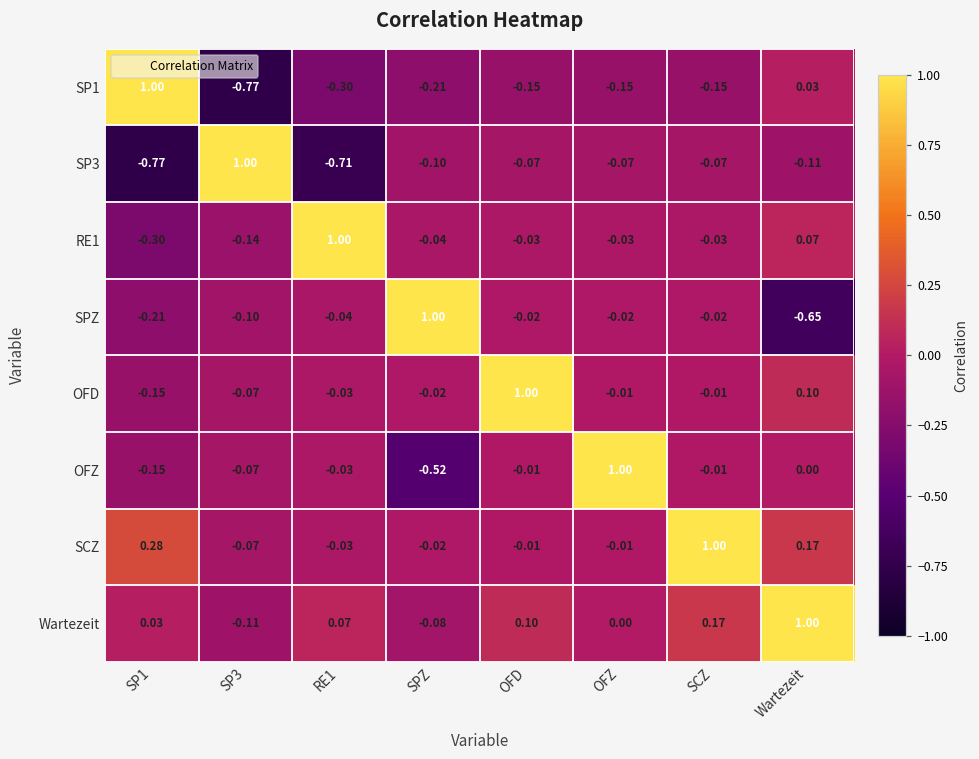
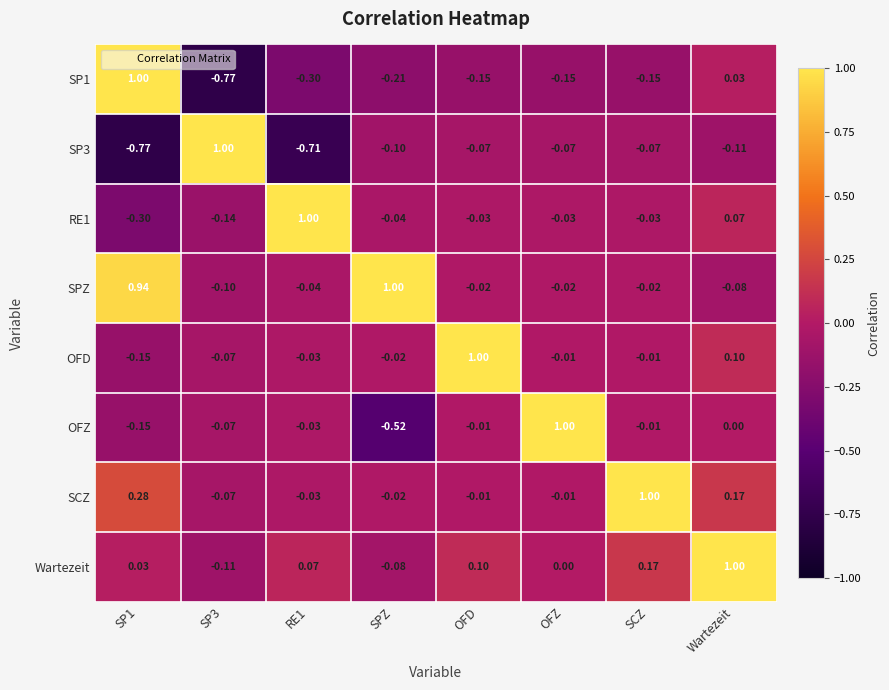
  {
    "SP1": {
      "SP1": 1.00,
      "SP3": -0.77,
      "RE1": -0.30,
      "SPZ": -0.21,
      "OFD": -0.15,
      "OFZ": -0.15,
      "SCZ": -0.15,
      "Wartezeit": 0.03
    },
    "SP3": {
      "SP1": -0.77,
      "SP3": 1.00,
      "RE1": -0.71,
      "SPZ": -0.10,
      "OFD": -0.07,
      "OFZ": -0.07,
      "SCZ": -0.07,
      "Wartezeit": -0.11
    },
    "RE1": {
      "SP1": -0.30,
      "SP3": -0.14,
      "RE1": 1.00,
      "SPZ": -0.04,
      "OFD": -0.03,
      "OFZ": -0.03,
      "SCZ": -0.03,
      "Wartezeit": 0.07
    },
    "SPZ": {
-     "SP1": -0.21,
+     "SP1": 0.94,
      "SP3": -0.10,
      "RE1": -0.04,
      "SPZ": 1.00,
      "OFD": -0.02,
      "OFZ": -0.02,
      "SCZ": -0.02,
-     "Wartezeit": -0.65
+     "Wartezeit": -0.08
    },
    "OFD": {
      "SP1": -0.15,
      "SP3": -0.07,
      "RE1": -0.03,
      "SPZ": -0.02,
      "OFD": 1.00,
      "OFZ": -0.01,
      "SCZ": -0.01,
      "Wartezeit": 0.10
    },
    "OFZ": {
      "SP1": -0.15,
      "SP3": -0.07,
      "RE1": -0.03,
      "SPZ": -0.52,
      "OFD": -0.01,
      "OFZ": 1.00,
      "SCZ": -0.01,
      "Wartezeit": 0.00
    },
    "SCZ": {
      "SP1": 0.28,
      "SP3": -0.07,
      "RE1": -0.03,
      "SPZ": -0.02,
      "OFD": -0.01,
      "OFZ": -0.01,
      "SCZ": 1.00,
      "Wartezeit": 0.17
    },
    "Wartezeit": {
      "SP1": 0.03,
      "SP3": -0.11,
      "RE1": 0.07,
      "SPZ": -0.08,
      "OFD": 0.10,
      "OFZ": 0.00,
      "SCZ": 0.17,
      "Wartezeit": 1.00
    }
  }
